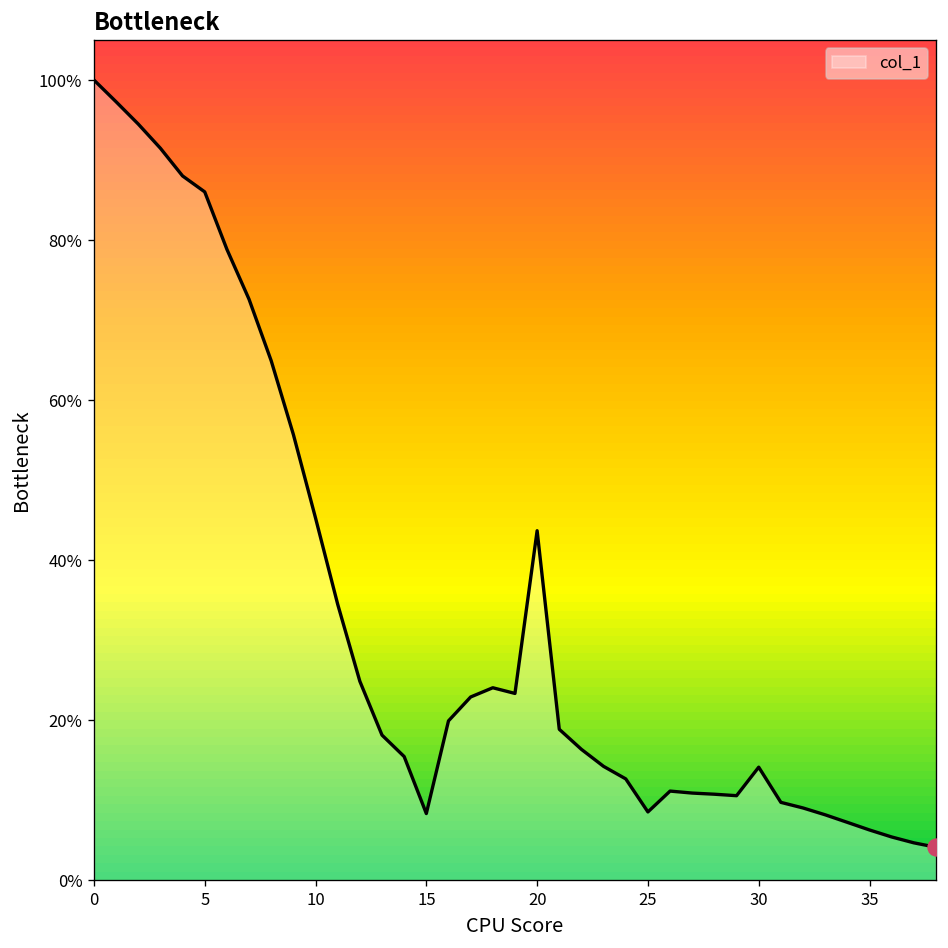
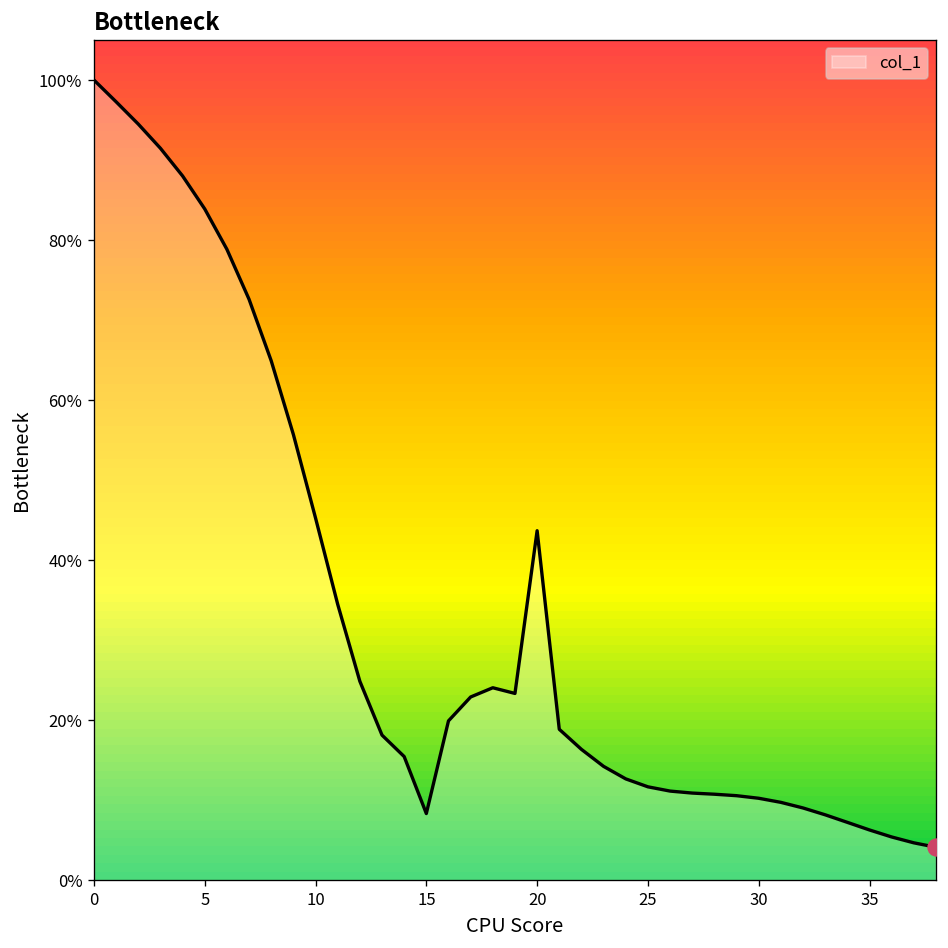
  {
    "col_1": {
      "0": "100%",
-     "5": "86%",
+     "5": "84%",
      "10": "45%",
      "15": "8%",
      "20": "44%",
-     "25": "9%",
-     "30": "14%",
+     "25": "12%",
+     "30": "10%",
      "35": "6%"
    }
  }
